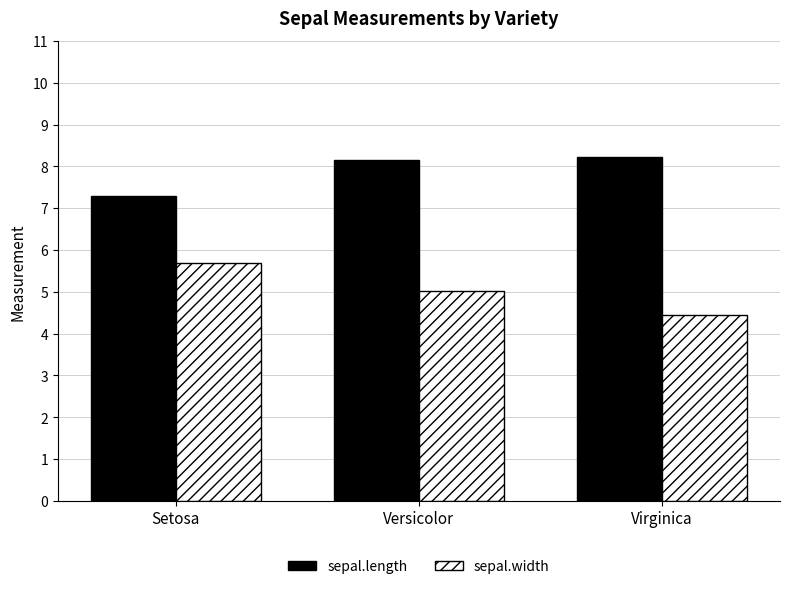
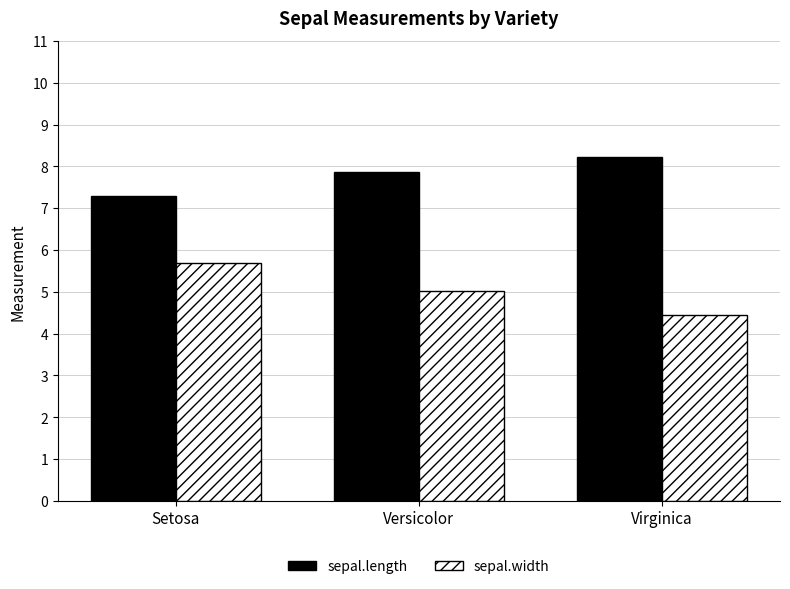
  {
    "sepal.length": {
      "Setosa": 7.3,
-     "Versicolor": 8.2,
+     "Versicolor": 7.9,
      "Virginica": 8.2
    },
    "sepal.width": {
      "Setosa": 5.7,
      "Versicolor": 5.0,
      "Virginica": 4.4
    }
  }
